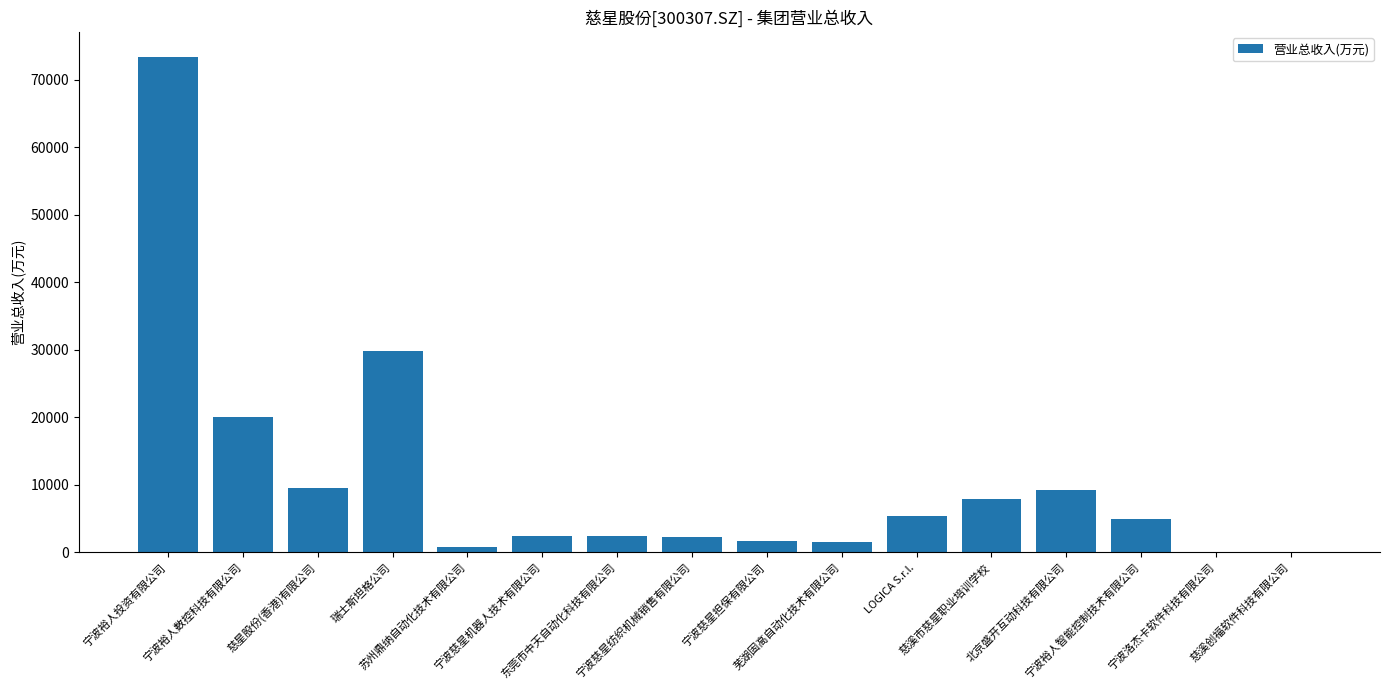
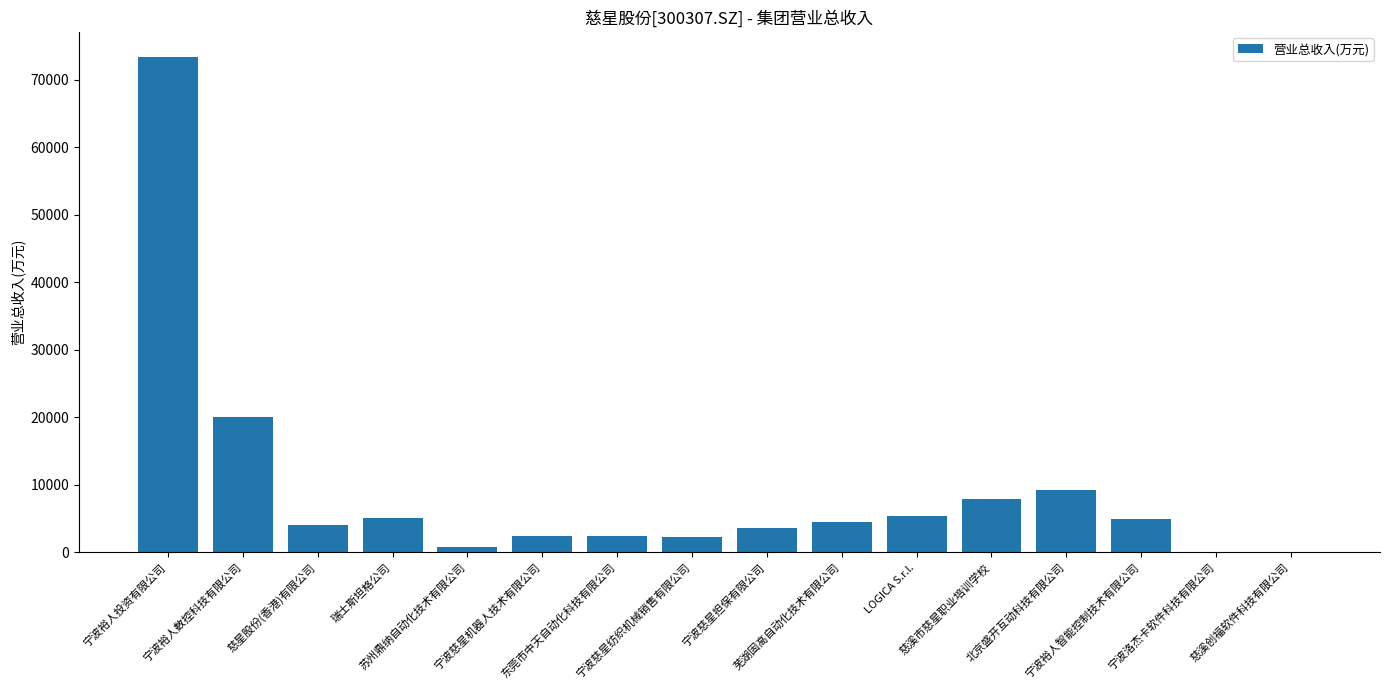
  {
    "宁波裕人投资有限公司": 73000,
    "宁波裕人数控科技有限公司": 20000,
-   "慈星股份(香港)有限公司": 10000,
-   "瑞士斯坦格公司": 30000,
+   "慈星股份(香港)有限公司": 4000,
+   "瑞士斯坦格公司": 5000,
    "苏州鼎纳自动化技术有限公司": 1000,
    "宁波慈星机器人技术有限公司": 3000,
    "东莞市中天自动化科技有限公司": 2000,
    "宁波慈星纺织机械销售有限公司": 2000,
-   "宁波慈星担保有限公司": 2000,
-   "芜湖固高自动化技术有限公司": 2000,
+   "宁波慈星担保有限公司": 4000,
+   "芜湖固高自动化技术有限公司": 4000,
    "LOGICA S.r.l.": 5000,
    "慈溪市慈星职业培训学校": 8000,
    "北京盛开互动科技有限公司": 9000,
    "宁波裕人智能控制技术有限公司": 5000,
    "宁波洛杰卡软件科技有限公司": 0,
    "慈溪创福软件科技有限公司": 0
  }
